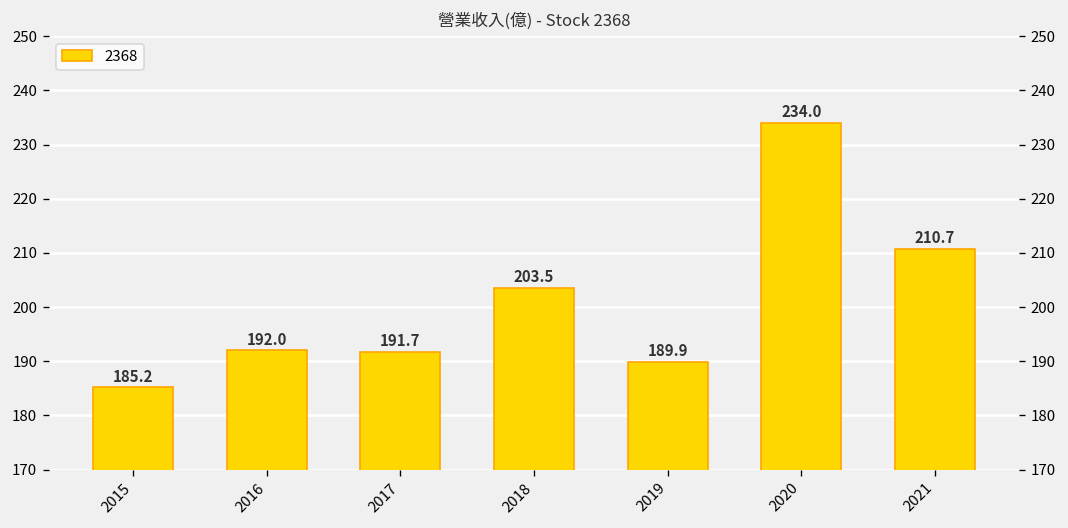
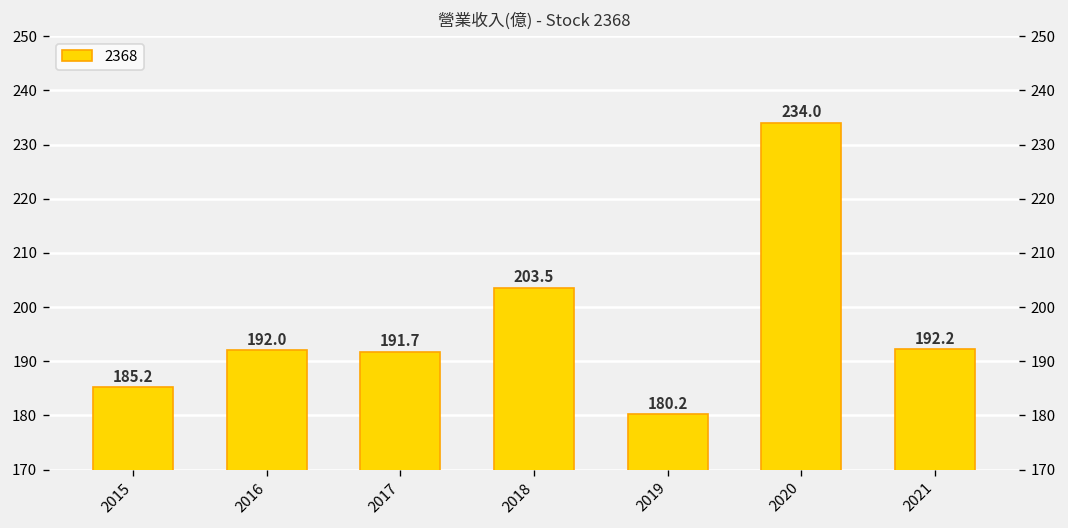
  {
    "2015": 185.2,
    "2016": 192.0,
    "2017": 191.7,
    "2018": 203.5,
-   "2019": 189.9,
+   "2019": 180.2,
    "2020": 234.0,
-   "2021": 210.7
+   "2021": 192.2
  }
